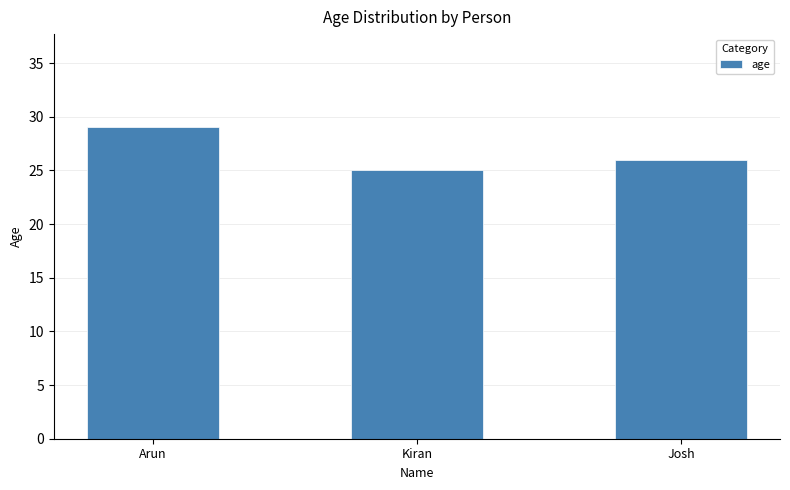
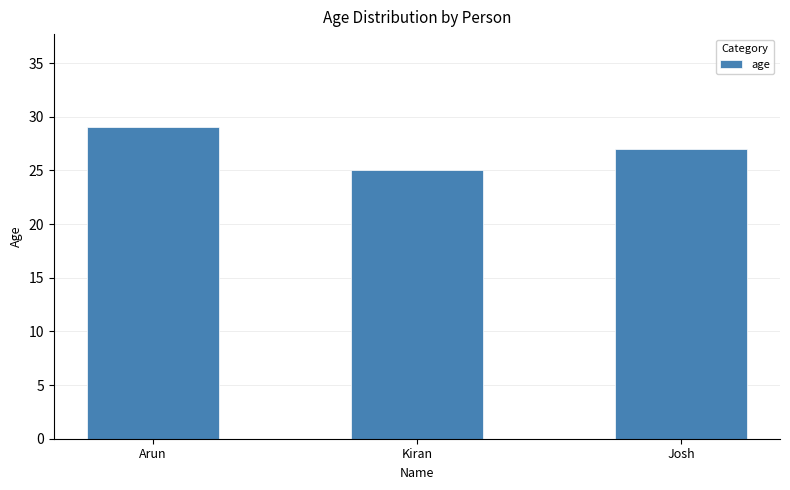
  {
    "Arun": 29,
    "Kiran": 25,
-   "Josh": 26
+   "Josh": 27
  }
